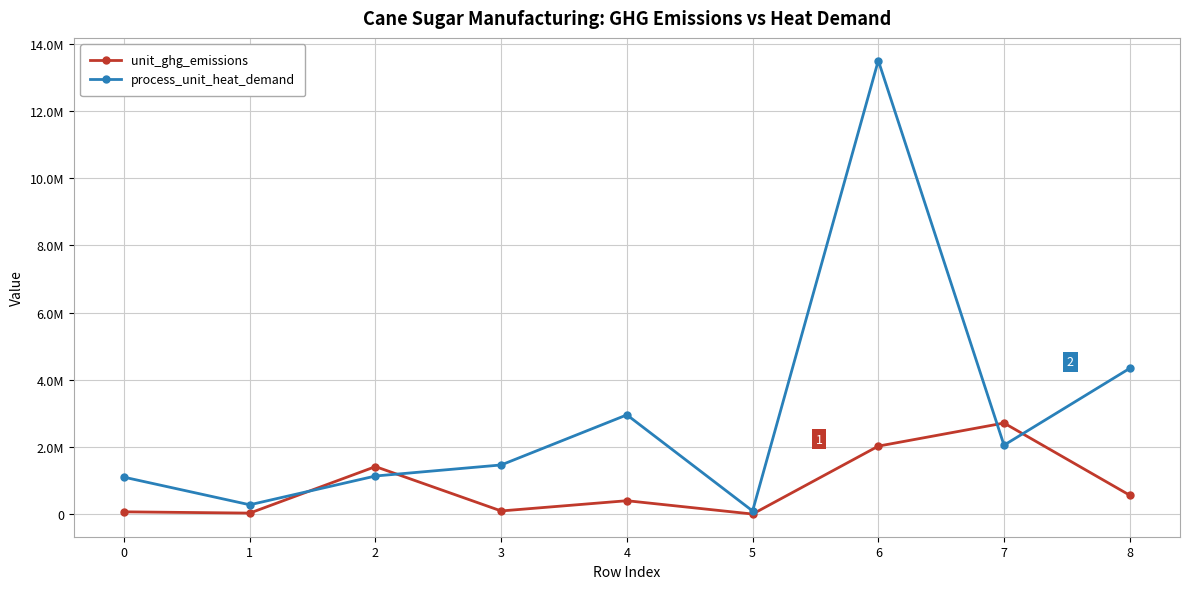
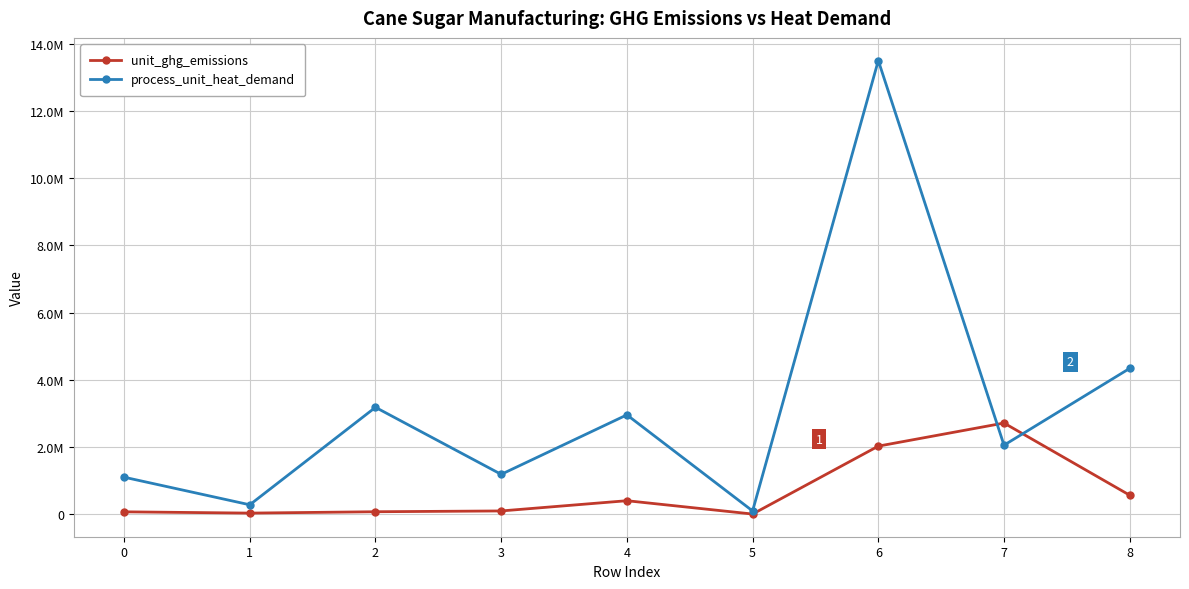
  {
    "unit_ghg_emissions": {
      "0": 100000,
      "1": 0,
-     "2": 1400000,
+     "2": 100000,
      "3": 100000,
      "4": 400000,
      "5": 0,
      "6": 2000000,
      "7": 2700000,
      "8": 600000
    },
    "process_unit_heat_demand": {
      "0": 1100000,
      "1": 300000,
-     "2": 1100000,
-     "3": 1500000,
+     "2": 3200000,
+     "3": 1200000,
      "4": 3000000,
      "5": 100000,
      "6": 13500000,
      "7": 2100000,
      "8": 4300000
    }
  }
